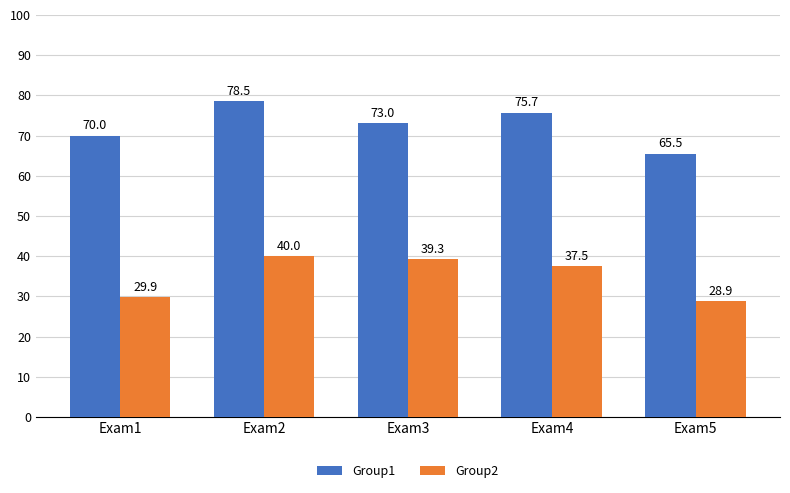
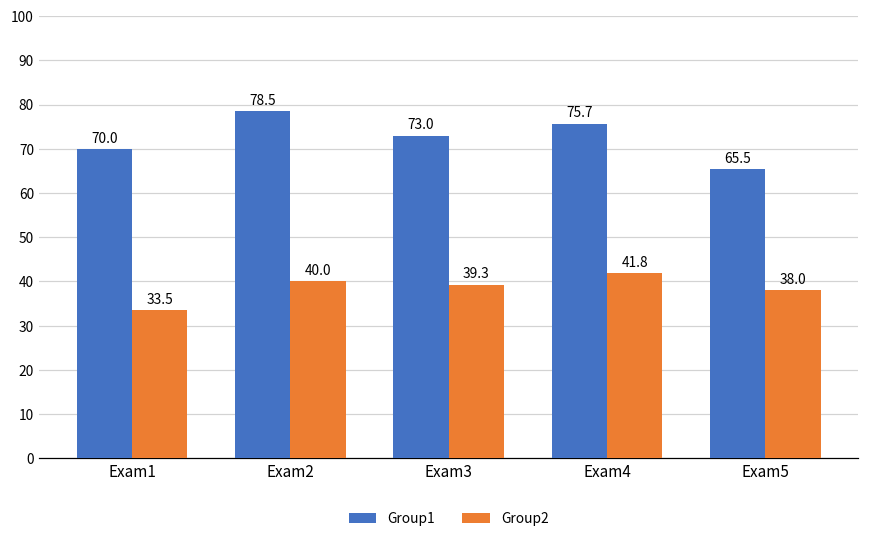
  {
    "Group1": {
      "Exam1": 70.0,
      "Exam2": 78.5,
      "Exam3": 73.0,
      "Exam4": 75.7,
      "Exam5": 65.5
    },
    "Group2": {
-     "Exam1": 29.9,
+     "Exam1": 33.5,
      "Exam2": 40.0,
      "Exam3": 39.3,
-     "Exam4": 37.5,
-     "Exam5": 28.9
+     "Exam4": 41.8,
+     "Exam5": 38.0
    }
  }
